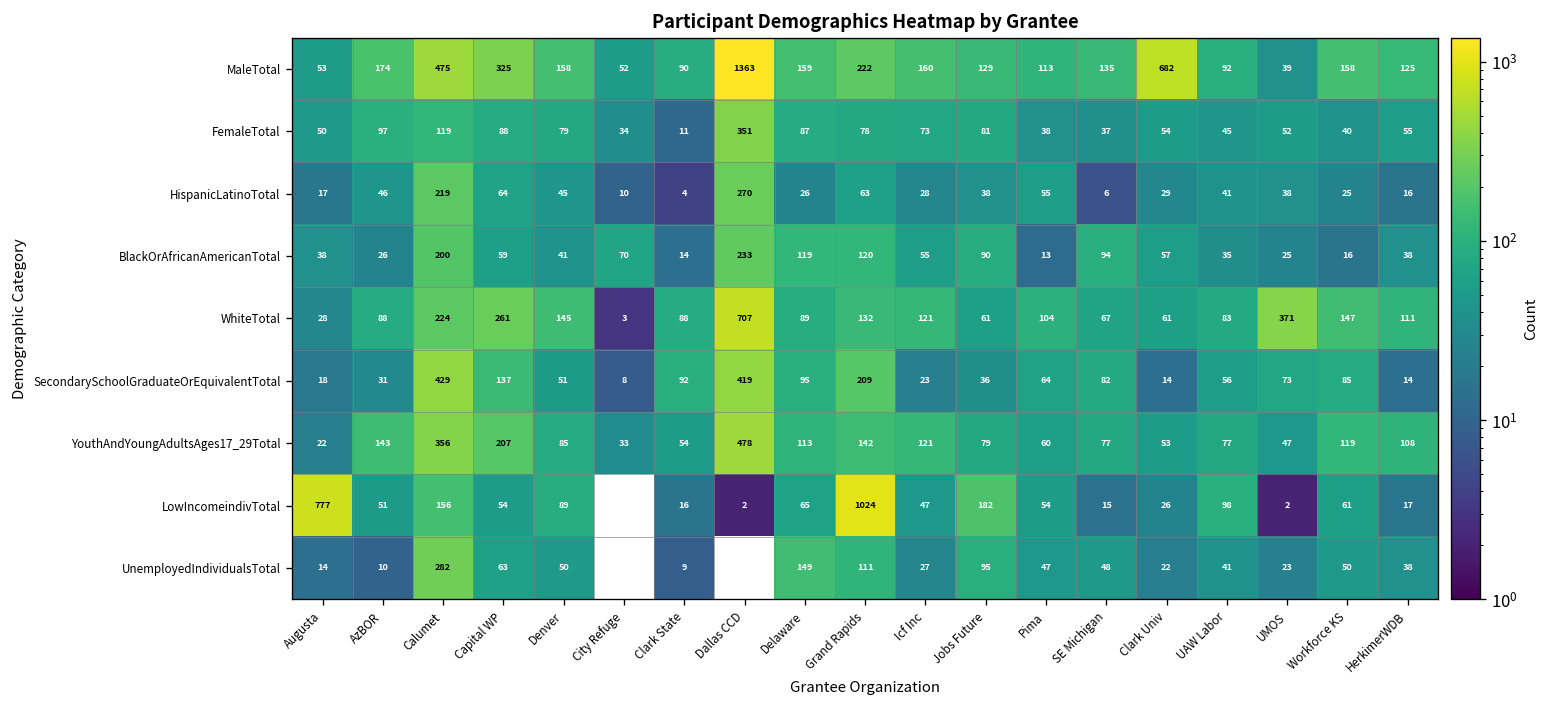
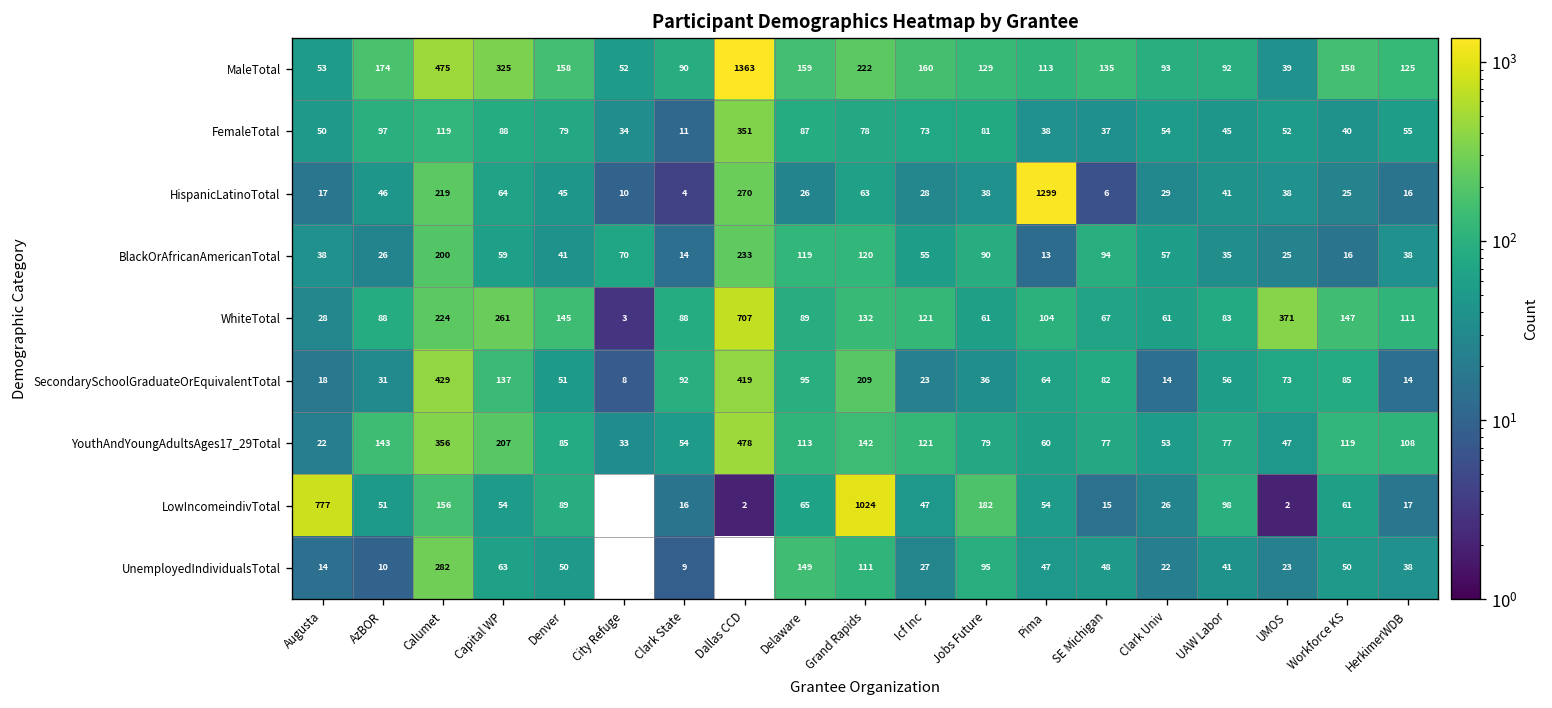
  {
    "MaleTotal": {
      "Augusta": 53,
      "AzBOR": 174,
      "Calumet": 475,
      "Capital WP": 325,
      "Denver": 158,
      "City Refuge": 52,
      "Clark State": 90,
      "Dallas CCD": 1363,
      "Delaware": 159,
      "Grand Rapids": 222,
      "Icf Inc": 160,
      "Jobs Future": 129,
      "Pima": 113,
      "SE Michigan": 135,
-     "Clark Univ": 682,
+     "Clark Univ": 93,
      "UAW Labor": 92,
      "UMOS": 39,
      "Workforce KS": 158,
      "HerkimerWDB": 125
    },
    "FemaleTotal": {
      "Augusta": 50,
      "AzBOR": 97,
      "Calumet": 119,
      "Capital WP": 88,
      "Denver": 79,
      "City Refuge": 34,
      "Clark State": 11,
      "Dallas CCD": 351,
      "Delaware": 87,
      "Grand Rapids": 78,
      "Icf Inc": 73,
      "Jobs Future": 81,
      "Pima": 38,
      "SE Michigan": 37,
      "Clark Univ": 54,
      "UAW Labor": 45,
      "UMOS": 52,
      "Workforce KS": 40,
      "HerkimerWDB": 55
    },
    "HispanicLatinoTotal": {
      "Augusta": 17,
      "AzBOR": 46,
      "Calumet": 219,
      "Capital WP": 64,
      "Denver": 45,
      "City Refuge": 10,
      "Clark State": 4,
      "Dallas CCD": 270,
      "Delaware": 26,
      "Grand Rapids": 63,
      "Icf Inc": 28,
      "Jobs Future": 38,
-     "Pima": 55,
+     "Pima": 1299,
      "SE Michigan": 6,
      "Clark Univ": 29,
      "UAW Labor": 41,
      "UMOS": 38,
      "Workforce KS": 25,
      "HerkimerWDB": 16
    },
    "BlackOrAfricanAmericanTotal": {
      "Augusta": 38,
      "AzBOR": 26,
      "Calumet": 200,
      "Capital WP": 59,
      "Denver": 41,
      "City Refuge": 70,
      "Clark State": 14,
      "Dallas CCD": 233,
      "Delaware": 119,
      "Grand Rapids": 120,
      "Icf Inc": 55,
      "Jobs Future": 90,
      "Pima": 13,
      "SE Michigan": 94,
      "Clark Univ": 57,
      "UAW Labor": 35,
      "UMOS": 25,
      "Workforce KS": 16,
      "HerkimerWDB": 38
    },
    "WhiteTotal": {
      "Augusta": 28,
      "AzBOR": 88,
      "Calumet": 224,
      "Capital WP": 261,
      "Denver": 145,
      "City Refuge": 3,
      "Clark State": 88,
      "Dallas CCD": 707,
      "Delaware": 89,
      "Grand Rapids": 132,
      "Icf Inc": 121,
      "Jobs Future": 61,
      "Pima": 104,
      "SE Michigan": 67,
      "Clark Univ": 61,
      "UAW Labor": 83,
      "UMOS": 371,
      "Workforce KS": 147,
      "HerkimerWDB": 111
    },
    "SecondarySchoolGraduateOrEquivalentTotal": {
      "Augusta": 18,
      "AzBOR": 31,
      "Calumet": 429,
      "Capital WP": 137,
      "Denver": 51,
      "City Refuge": 8,
      "Clark State": 92,
      "Dallas CCD": 419,
      "Delaware": 95,
      "Grand Rapids": 209,
      "Icf Inc": 23,
      "Jobs Future": 36,
      "Pima": 64,
      "SE Michigan": 82,
      "Clark Univ": 14,
      "UAW Labor": 56,
      "UMOS": 73,
      "Workforce KS": 85,
      "HerkimerWDB": 14
    },
    "YouthAndYoungAdultsAges17_29Total": {
      "Augusta": 22,
      "AzBOR": 143,
      "Calumet": 356,
      "Capital WP": 207,
      "Denver": 85,
      "City Refuge": 33,
      "Clark State": 54,
      "Dallas CCD": 478,
      "Delaware": 113,
      "Grand Rapids": 142,
      "Icf Inc": 121,
      "Jobs Future": 79,
      "Pima": 60,
      "SE Michigan": 77,
      "Clark Univ": 53,
      "UAW Labor": 77,
      "UMOS": 47,
      "Workforce KS": 119,
      "HerkimerWDB": 108
    },
    "LowIncomeindivTotal": {
      "Augusta": 777,
      "AzBOR": 51,
      "Calumet": 156,
      "Capital WP": 54,
      "Denver": 89,
      "Clark State": 16,
      "Dallas CCD": 2,
      "Delaware": 65,
      "Grand Rapids": 1024,
      "Icf Inc": 47,
      "Jobs Future": 182,
      "Pima": 54,
      "SE Michigan": 15,
      "Clark Univ": 26,
      "UAW Labor": 98,
      "UMOS": 2,
      "Workforce KS": 61,
      "HerkimerWDB": 17
    },
    "UnemployedIndividualsTotal": {
      "Augusta": 14,
      "AzBOR": 10,
      "Calumet": 282,
      "Capital WP": 63,
      "Denver": 50,
      "Clark State": 9,
      "Delaware": 149,
      "Grand Rapids": 111,
      "Icf Inc": 27,
      "Jobs Future": 95,
      "Pima": 47,
      "SE Michigan": 48,
      "Clark Univ": 22,
      "UAW Labor": 41,
      "UMOS": 23,
      "Workforce KS": 50,
      "HerkimerWDB": 38
    }
  }
